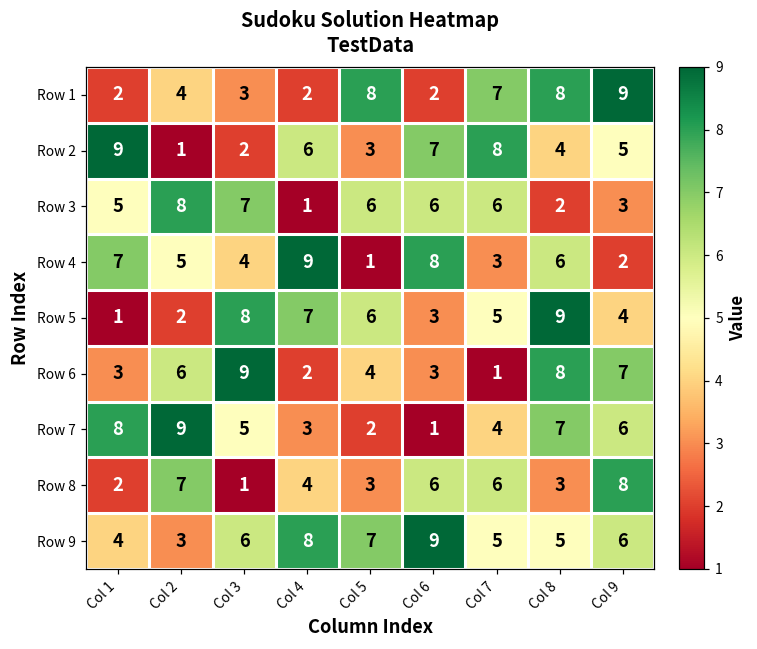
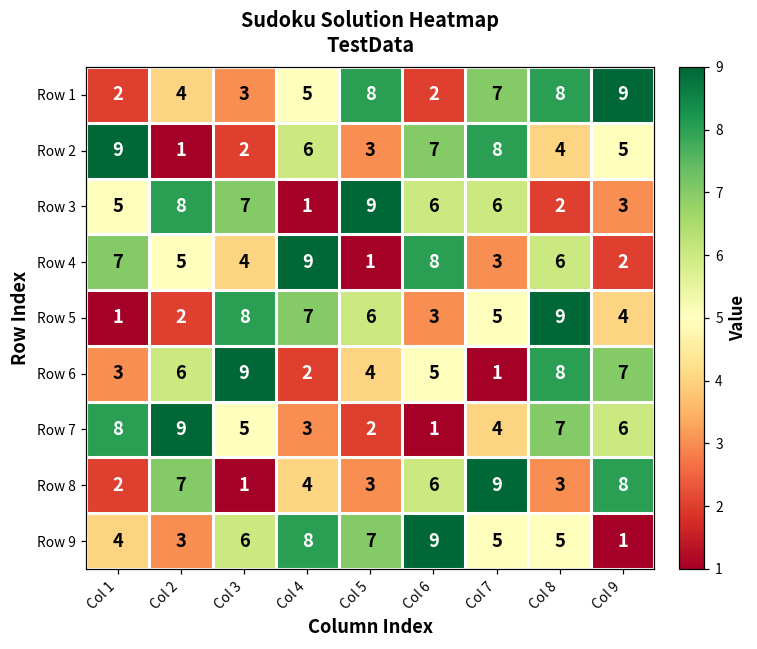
  {
    "Row 1": {
      "Col 1": 2,
      "Col 2": 4,
      "Col 3": 3,
-     "Col 4": 2,
+     "Col 4": 5,
      "Col 5": 8,
      "Col 6": 2,
      "Col 7": 7,
      "Col 8": 8,
      "Col 9": 9
    },
    "Row 2": {
      "Col 1": 9,
      "Col 2": 1,
      "Col 3": 2,
      "Col 4": 6,
      "Col 5": 3,
      "Col 6": 7,
      "Col 7": 8,
      "Col 8": 4,
      "Col 9": 5
    },
    "Row 3": {
      "Col 1": 5,
      "Col 2": 8,
      "Col 3": 7,
      "Col 4": 1,
-     "Col 5": 6,
+     "Col 5": 9,
      "Col 6": 6,
      "Col 7": 6,
      "Col 8": 2,
      "Col 9": 3
    },
    "Row 4": {
      "Col 1": 7,
      "Col 2": 5,
      "Col 3": 4,
      "Col 4": 9,
      "Col 5": 1,
      "Col 6": 8,
      "Col 7": 3,
      "Col 8": 6,
      "Col 9": 2
    },
    "Row 5": {
      "Col 1": 1,
      "Col 2": 2,
      "Col 3": 8,
      "Col 4": 7,
      "Col 5": 6,
      "Col 6": 3,
      "Col 7": 5,
      "Col 8": 9,
      "Col 9": 4
    },
    "Row 6": {
      "Col 1": 3,
      "Col 2": 6,
      "Col 3": 9,
      "Col 4": 2,
      "Col 5": 4,
-     "Col 6": 3,
+     "Col 6": 5,
      "Col 7": 1,
      "Col 8": 8,
      "Col 9": 7
    },
    "Row 7": {
      "Col 1": 8,
      "Col 2": 9,
      "Col 3": 5,
      "Col 4": 3,
      "Col 5": 2,
      "Col 6": 1,
      "Col 7": 4,
      "Col 8": 7,
      "Col 9": 6
    },
    "Row 8": {
      "Col 1": 2,
      "Col 2": 7,
      "Col 3": 1,
      "Col 4": 4,
      "Col 5": 3,
      "Col 6": 6,
-     "Col 7": 6,
+     "Col 7": 9,
      "Col 8": 3,
      "Col 9": 8
    },
    "Row 9": {
      "Col 1": 4,
      "Col 2": 3,
      "Col 3": 6,
      "Col 4": 8,
      "Col 5": 7,
      "Col 6": 9,
      "Col 7": 5,
      "Col 8": 5,
-     "Col 9": 6
+     "Col 9": 1
    }
  }
